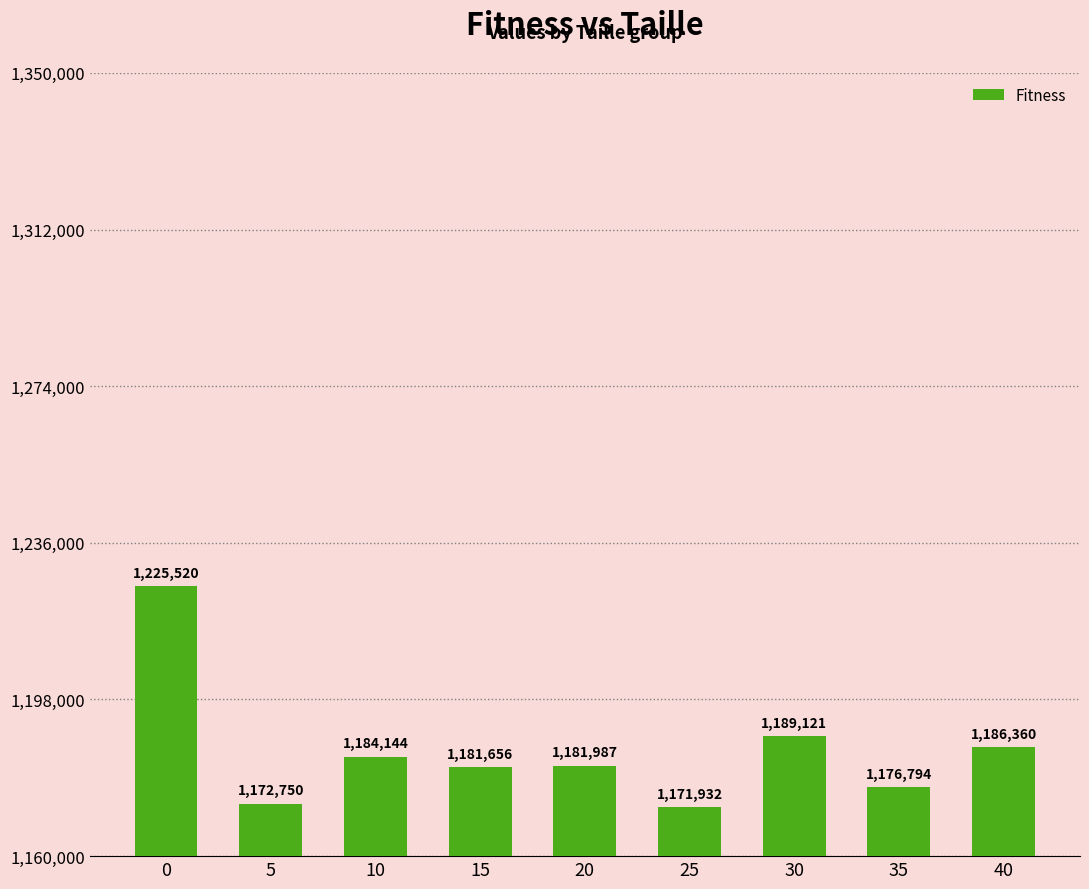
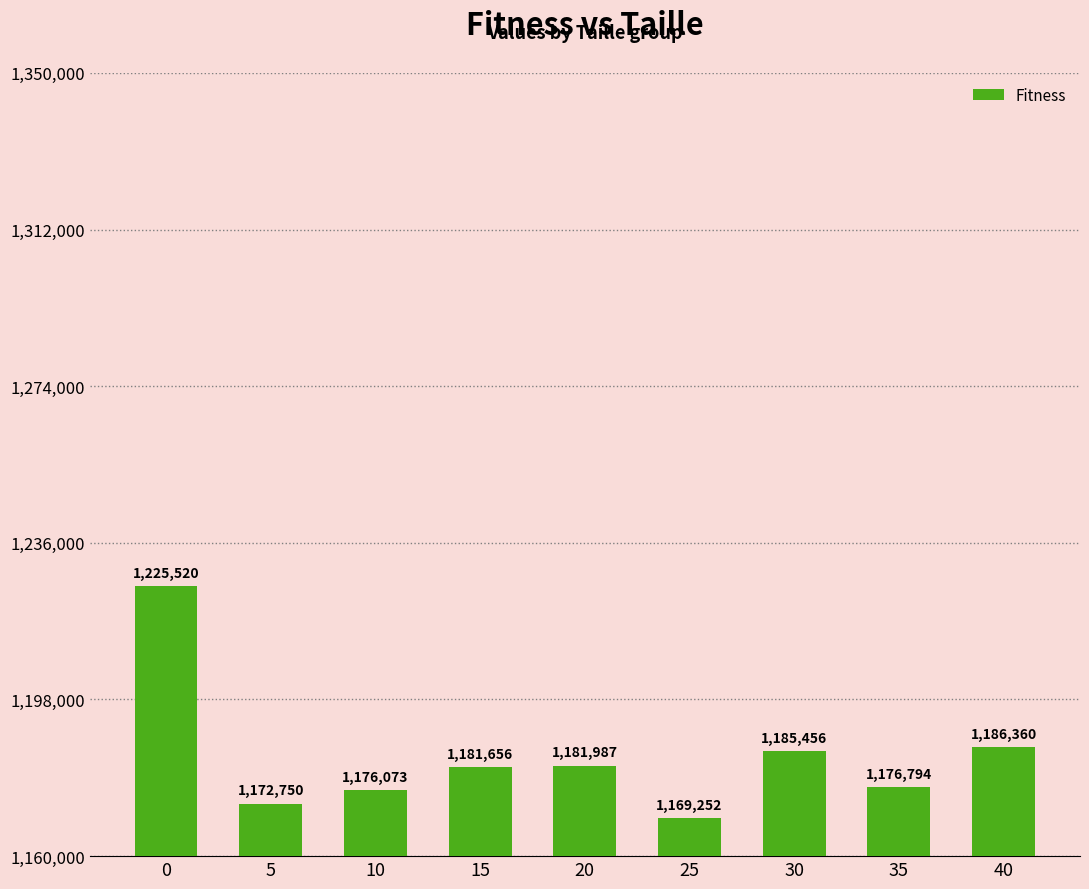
  {
    "0": "1,225,520",
    "5": "1,172,750",
-   "10": "1,184,144",
+   "10": "1,176,073",
    "15": "1,181,656",
    "20": "1,181,987",
-   "25": "1,171,932",
-   "30": "1,189,121",
+   "25": "1,169,252",
+   "30": "1,185,456",
    "35": "1,176,794",
    "40": "1,186,360"
  }
